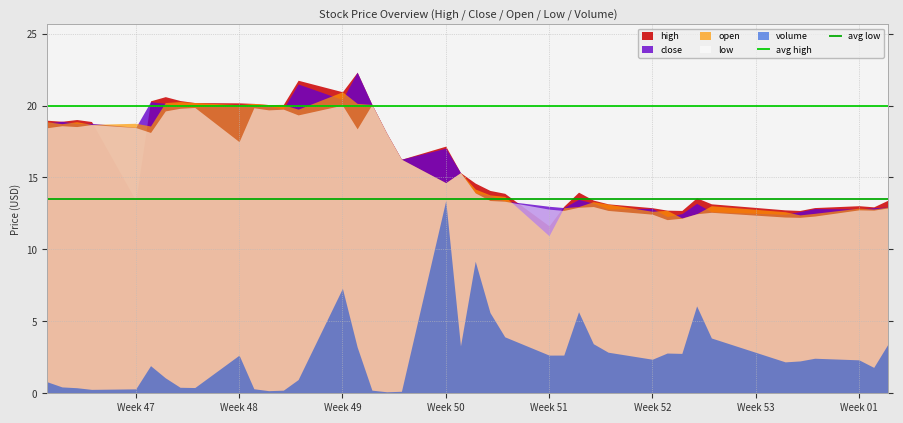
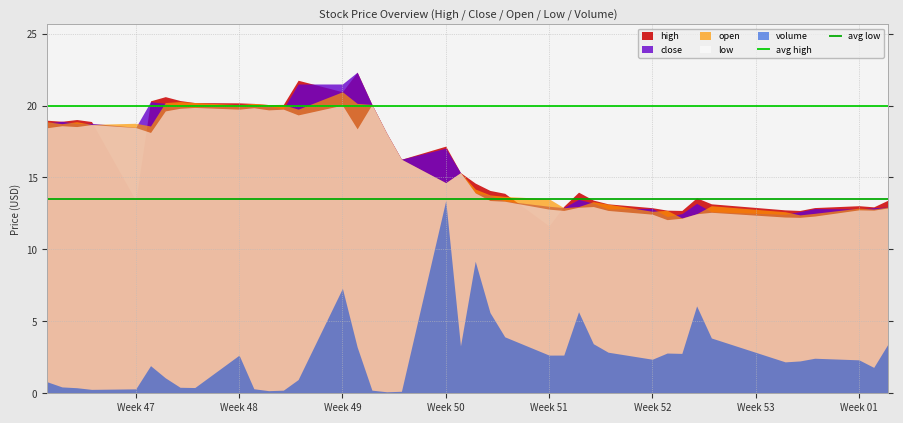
  {
    "high": {
      "Week 47": 13.4,
      "Week 51": 11.6
    },
    "close": {
-     "Week 49": 20.4,
+     "Week 49": 21.5,
      "Week 51": 13.0
    },
    "open": {
      "Week 47": 18.8,
-     "Week 51": 11.0,
+     "Week 51": 13.5,
      "Week 52": 12.7
    },
    "low": {
-     "Week 48": 17.5,
+     "Week 48": 19.8,
      "Week 49": 20.0,
      "Week 51": 12.8,
      "Week 52": 12.5
    },
    "volume": {
      "Week 47": 0.3,
      "Week 48": 2.7,
      "Week 49": 7.3,
      "Week 50": 13.4,
      "Week 51": 2.7,
      "Week 52": 2.4,
      "Week 01": 2.3
    }
  }
